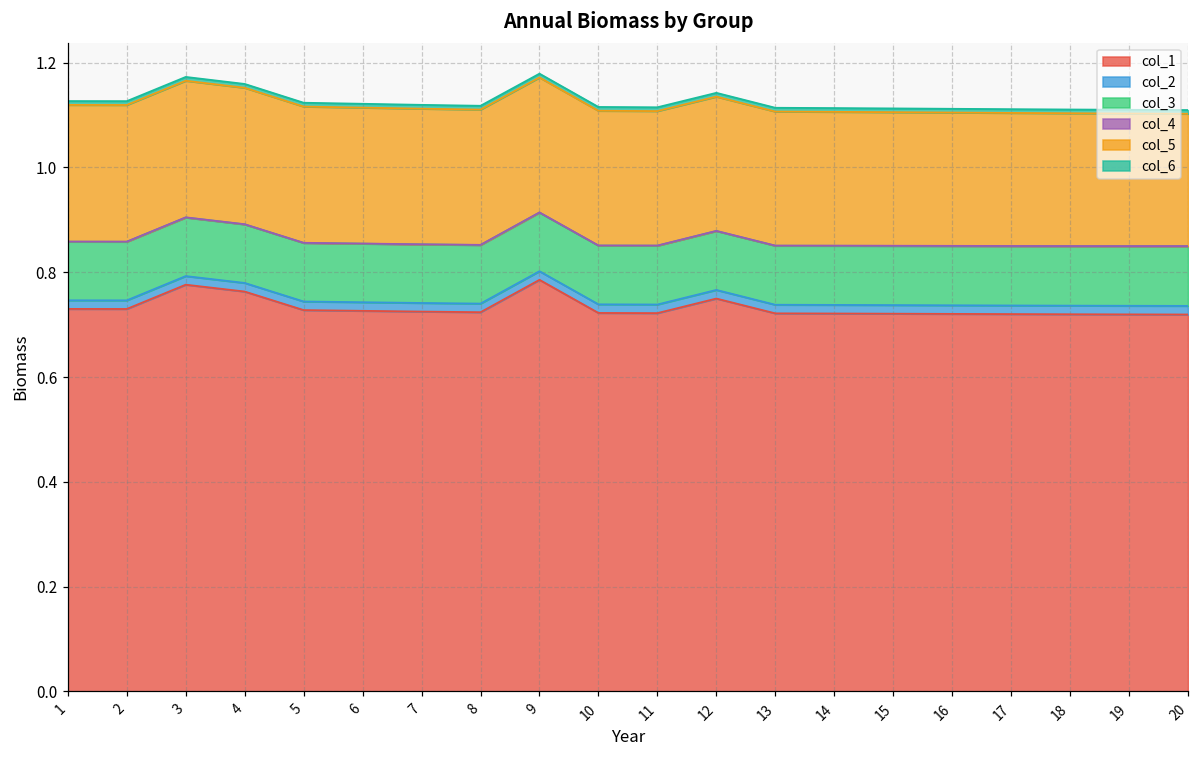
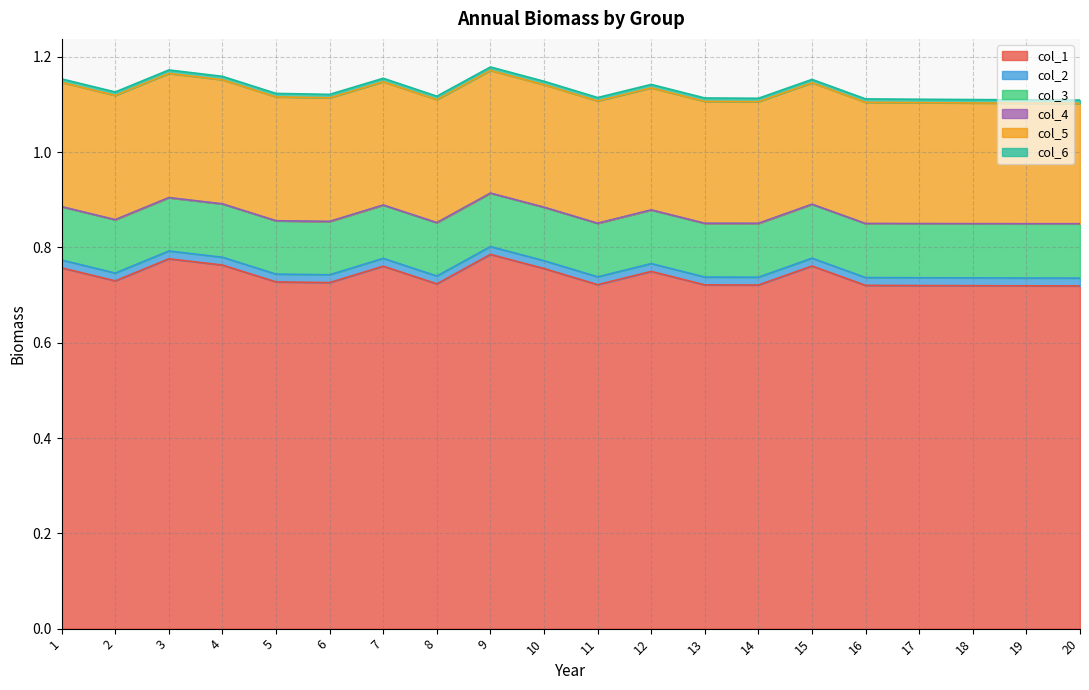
  {
    "col_1": {
-     "1": 0.73,
+     "1": 0.76,
      "2": 0.73,
      "3": 0.78,
      "4": 0.76,
      "5": 0.73,
      "6": 0.73,
-     "7": 0.72,
+     "7": 0.76,
      "8": 0.72,
      "9": 0.79,
-     "10": 0.72,
+     "10": 0.76,
      "11": 0.72,
      "12": 0.75,
      "13": 0.72,
      "14": 0.72,
-     "15": 0.72,
+     "15": 0.76,
      "16": 0.72,
      "17": 0.72,
      "18": 0.72,
      "19": 0.72,
      "20": 0.72
    },
    "col_2": {
      "1": 0.02,
      "2": 0.02,
      "3": 0.02,
      "4": 0.02,
      "5": 0.02,
      "6": 0.02,
      "7": 0.02,
      "8": 0.02,
      "9": 0.02,
      "10": 0.02,
      "11": 0.02,
      "12": 0.02,
      "13": 0.02,
      "14": 0.02,
      "15": 0.02,
      "16": 0.02,
      "17": 0.02,
      "18": 0.02,
      "19": 0.02,
      "20": 0.02
    },
    "col_5": {
      "1": 0.26,
      "2": 0.26,
      "3": 0.26,
      "4": 0.26,
      "5": 0.26,
      "6": 0.26,
      "7": 0.26,
      "8": 0.26,
      "9": 0.26,
      "10": 0.26,
      "11": 0.26,
      "12": 0.26,
      "13": 0.26,
      "14": 0.26,
      "15": 0.25,
      "16": 0.25,
      "17": 0.25,
      "18": 0.25,
      "20": 0.25
    }
  }
